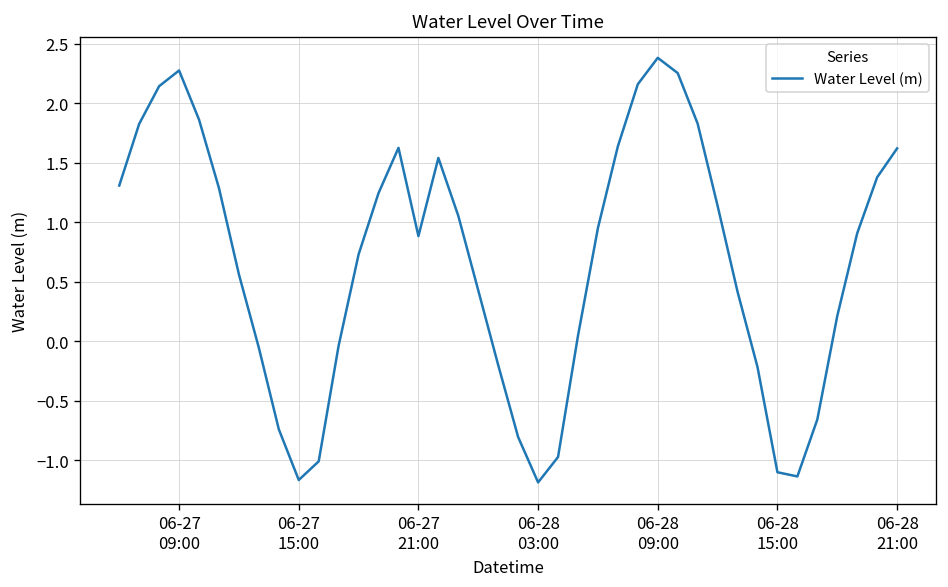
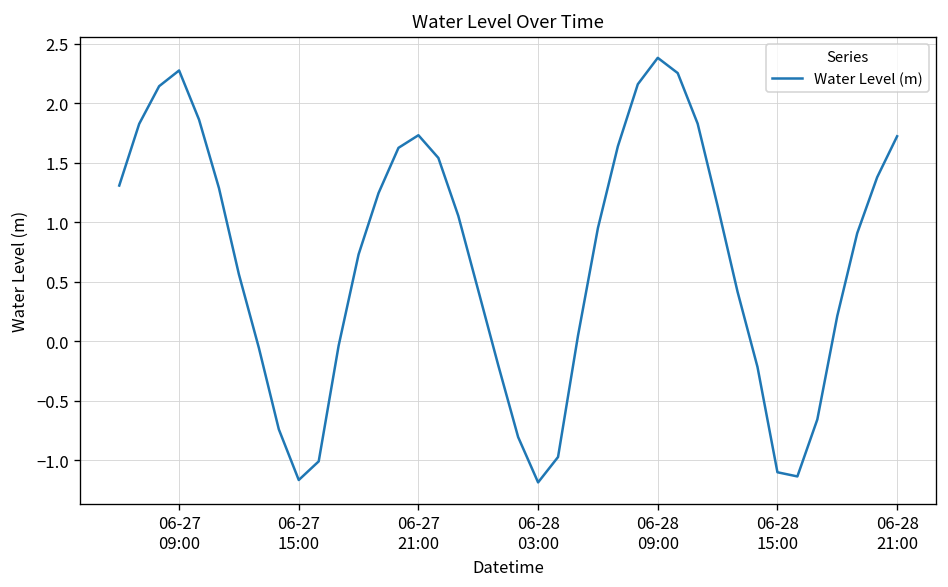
  {
    "06-27 09:00": 2.3,
    "06-27 15:00": -1.2,
-   "06-27 21:00": 0.9,
+   "06-27 21:00": 1.7,
    "06-28 03:00": -1.2,
    "06-28 09:00": 2.4,
    "06-28 15:00": -1.1,
-   "06-28 21:00": 1.6
+   "06-28 21:00": 1.7
  }
